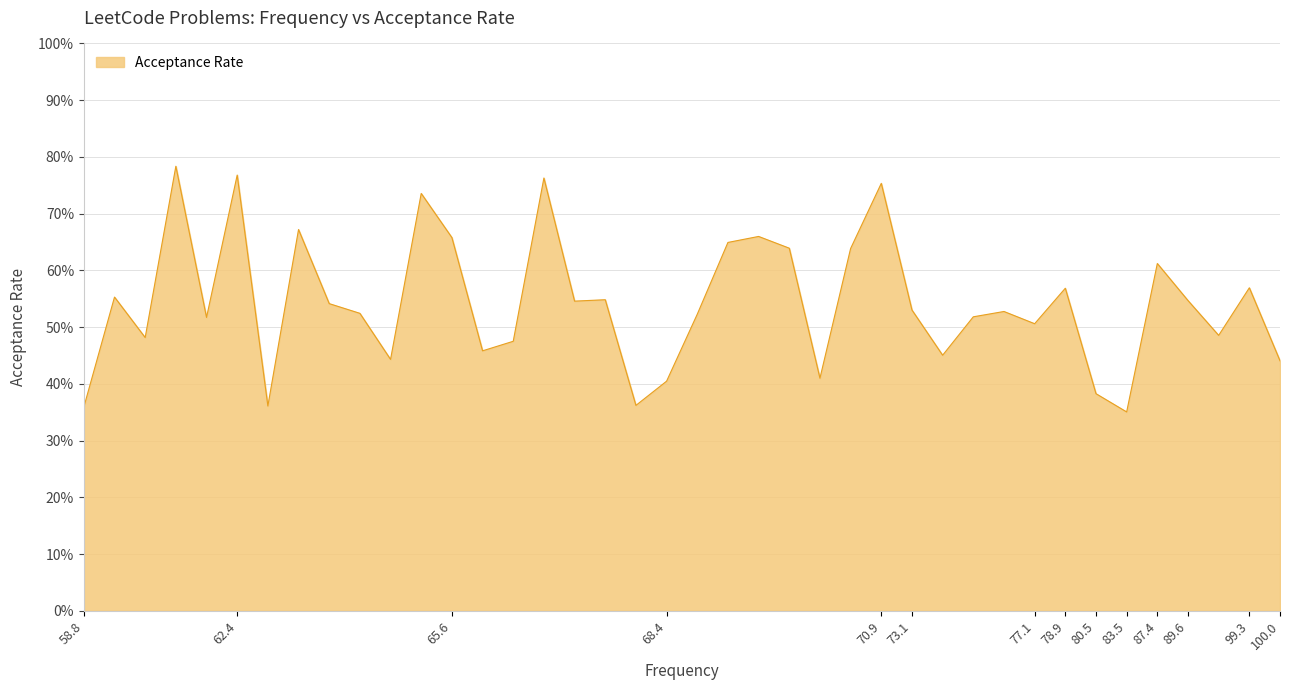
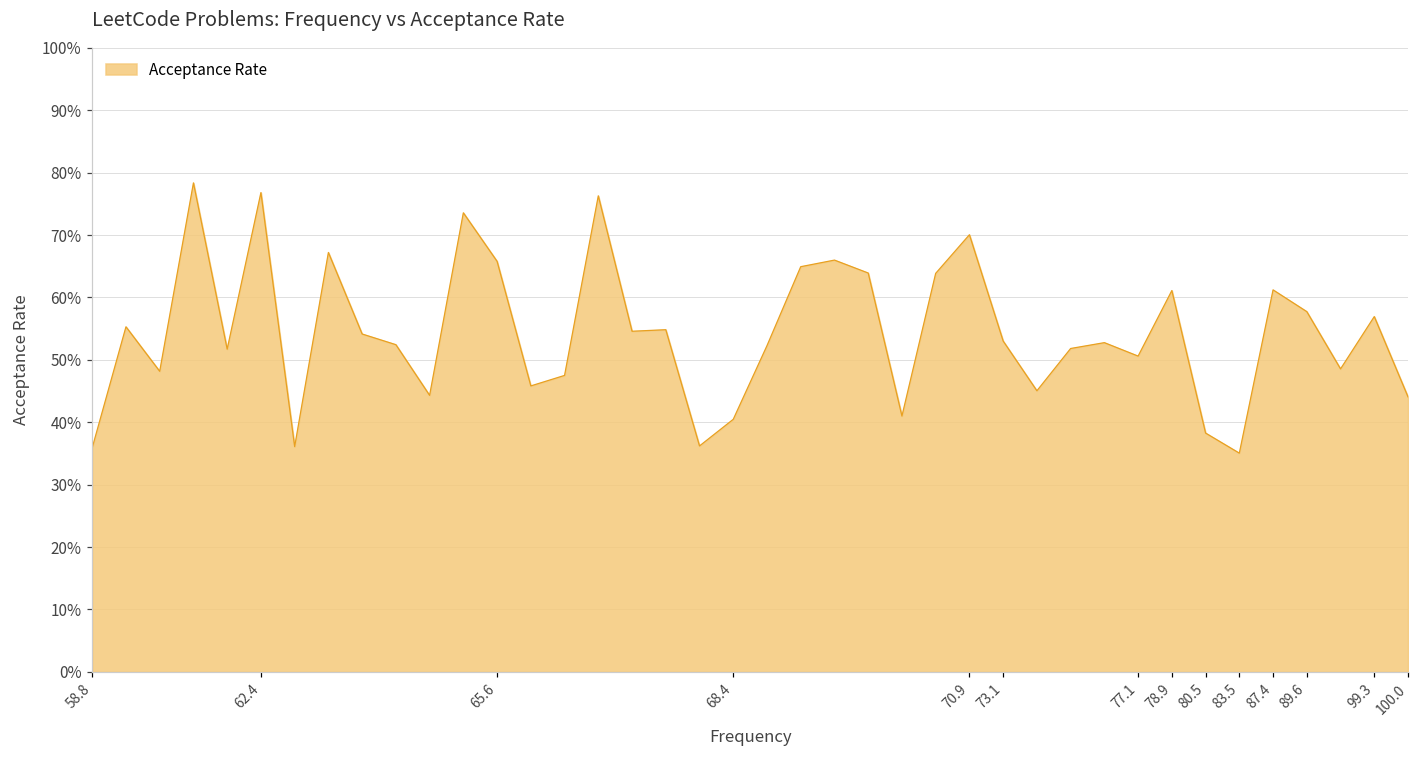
  {
    "58.8": "36%",
    "62.4": "77%",
    "65.6": "66%",
    "68.4": "40%",
-   "70.9": "75%",
+   "70.9": "70%",
    "73.1": "53%",
    "77.1": "51%",
-   "78.9": "57%",
+   "78.9": "61%",
    "80.5": "38%",
    "83.5": "35%",
    "87.4": "61%",
-   "89.6": "55%",
+   "89.6": "58%",
    "99.3": "57%",
    "100.0": "44%"
  }
